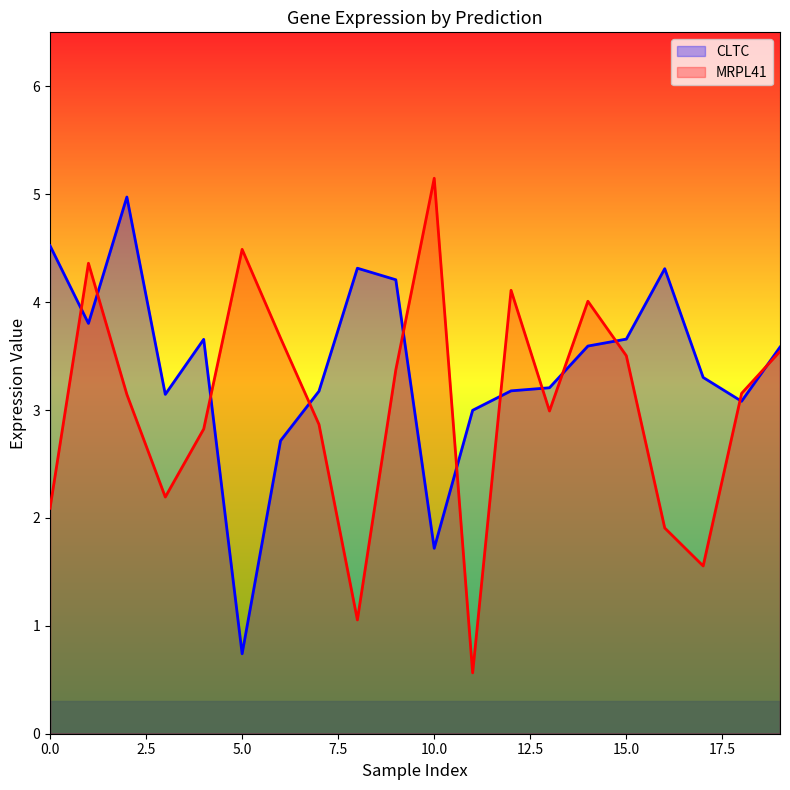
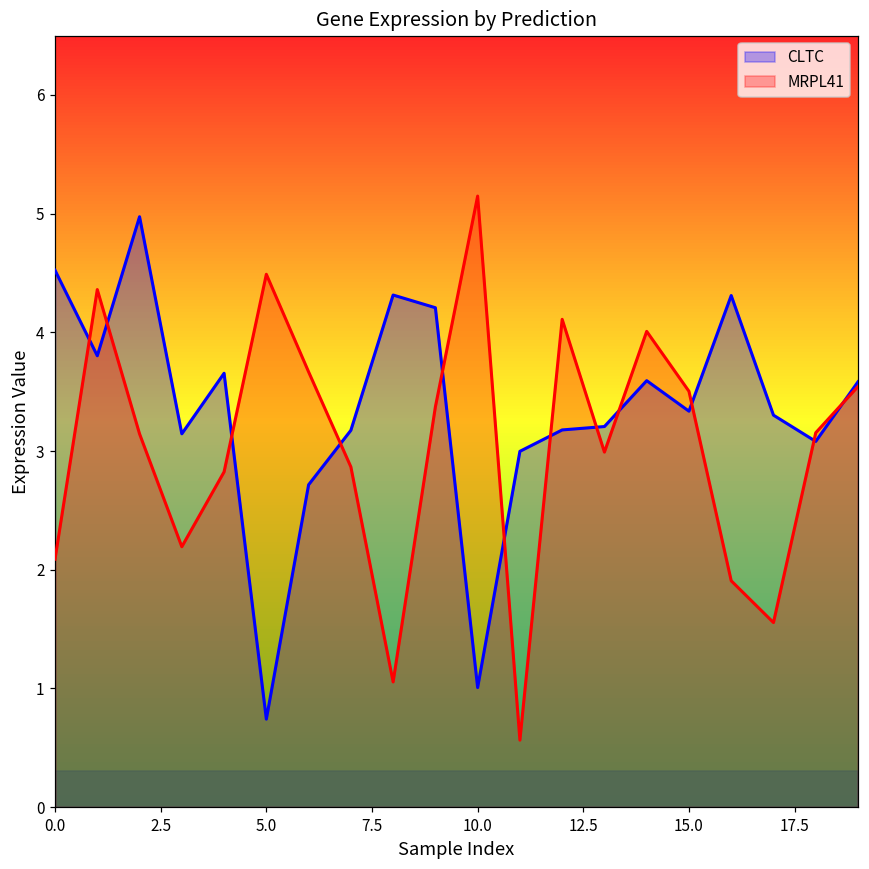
  {
    "CLTC": {
      "0.0": 4.52,
      "5.0": 0.74,
-     "10.0": 1.72,
-     "15.0": 3.66
+     "10.0": 1.01,
+     "15.0": 3.34
    },
    "MRPL41": {
      "0.0": 2.09,
      "5.0": 4.49,
      "10.0": 5.15,
      "15.0": 3.50
    }
  }
